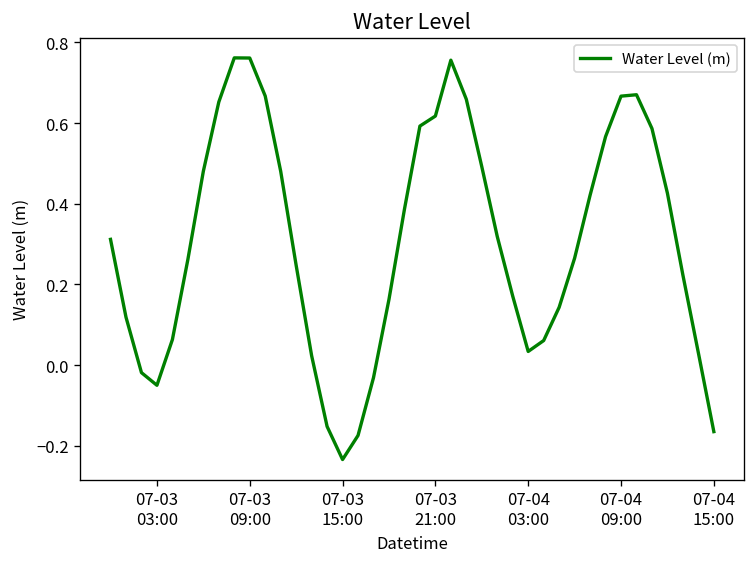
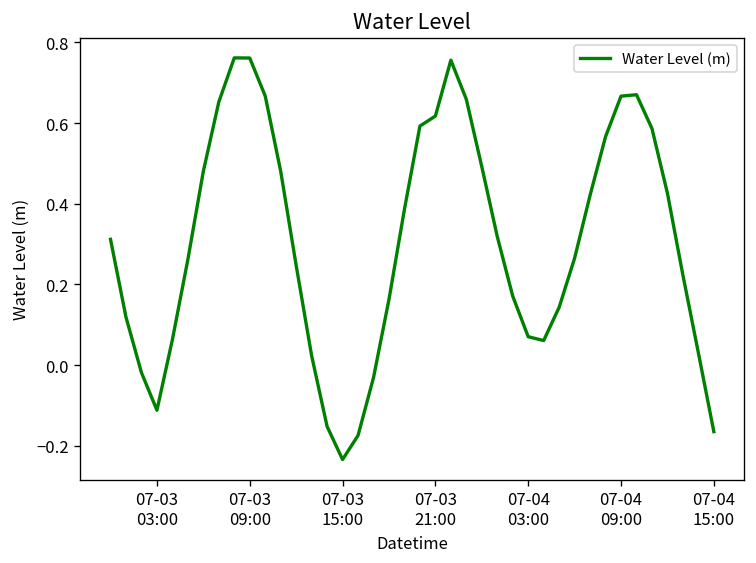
  {
-   "07-03 03:00": -0.05,
+   "07-03 03:00": -0.11,
    "07-03 09:00": 0.76,
    "07-03 15:00": -0.23,
    "07-03 21:00": 0.62,
-   "07-04 03:00": 0.03,
+   "07-04 03:00": 0.07,
    "07-04 09:00": 0.67,
    "07-04 15:00": -0.16
  }
